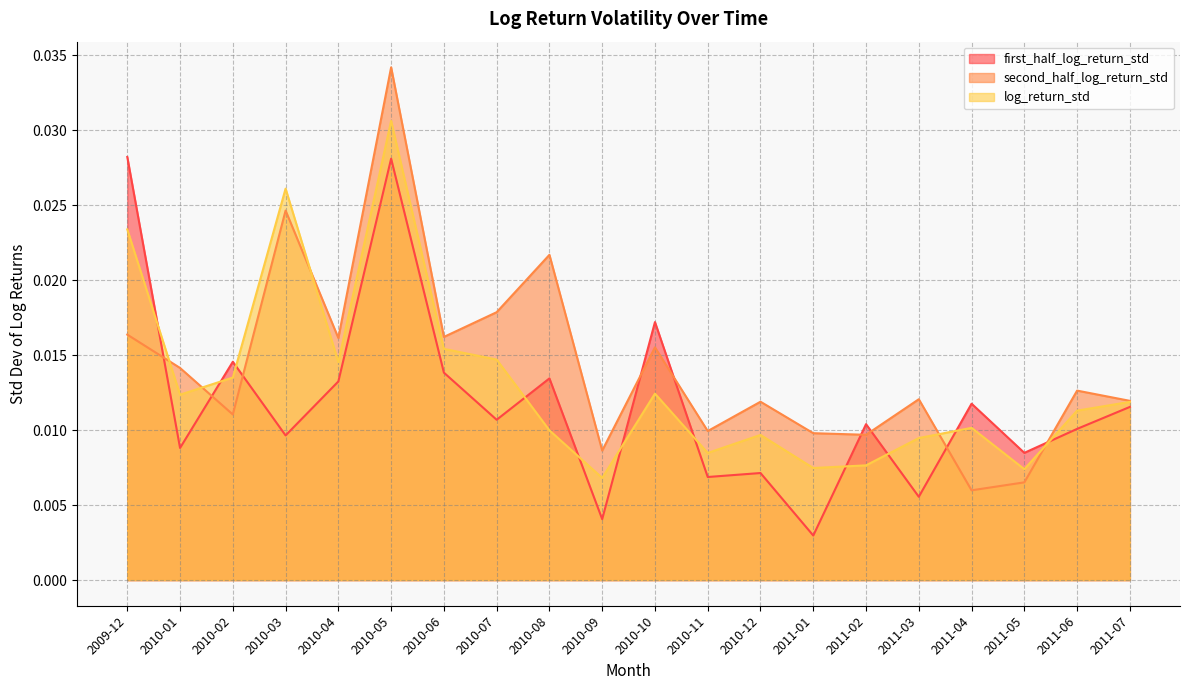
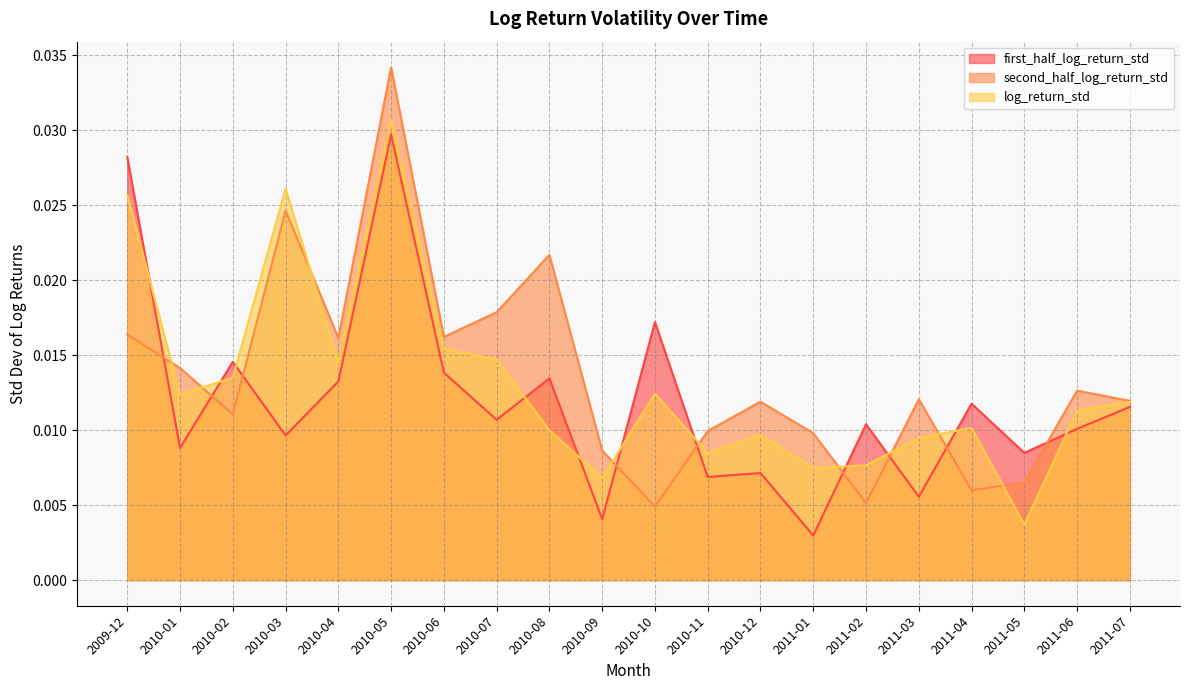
  {
    "first_half_log_return_std": {
      "2009-12": 0.0282,
      "2010-01": 0.0088,
      "2010-02": 0.0146,
      "2010-03": 0.0096,
      "2010-04": 0.0132,
-     "2010-05": 0.0281,
+     "2010-05": 0.0297,
      "2010-06": 0.0138,
      "2010-07": 0.0107,
      "2010-08": 0.0134,
      "2010-09": 0.0041,
      "2010-10": 0.0172,
      "2010-11": 0.0069,
      "2010-12": 0.0071,
      "2011-01": 0.0030,
      "2011-02": 0.0104,
      "2011-03": 0.0056,
      "2011-04": 0.0118,
      "2011-05": 0.0085,
      "2011-06": 0.0101,
      "2011-07": 0.0115
    },
    "second_half_log_return_std": {
      "2009-12": 0.0164,
      "2010-01": 0.0141,
      "2010-02": 0.0110,
      "2010-03": 0.0246,
      "2010-04": 0.0161,
      "2010-05": 0.0342,
      "2010-06": 0.0162,
      "2010-07": 0.0179,
      "2010-08": 0.0217,
      "2010-09": 0.0086,
-     "2010-10": 0.0155,
+     "2010-10": 0.0049,
      "2010-11": 0.0099,
      "2010-12": 0.0119,
      "2011-01": 0.0098,
-     "2011-02": 0.0097,
+     "2011-02": 0.0051,
      "2011-03": 0.0121,
      "2011-04": 0.0060,
      "2011-05": 0.0065,
      "2011-06": 0.0126
    },
    "log_return_std": {
-     "2009-12": 0.0234,
+     "2009-12": 0.0257,
      "2010-01": 0.0124,
      "2010-02": 0.0135,
      "2010-03": 0.0261,
      "2010-04": 0.0145,
      "2010-05": 0.0306,
      "2010-06": 0.0154,
      "2010-07": 0.0147,
      "2010-08": 0.0100,
      "2010-09": 0.0068,
      "2010-10": 0.0124,
      "2010-11": 0.0085,
      "2010-12": 0.0097,
      "2011-01": 0.0075,
      "2011-02": 0.0076,
      "2011-03": 0.0095,
      "2011-04": 0.0102,
-     "2011-05": 0.0074,
+     "2011-05": 0.0037,
      "2011-06": 0.0113
    }
  }
